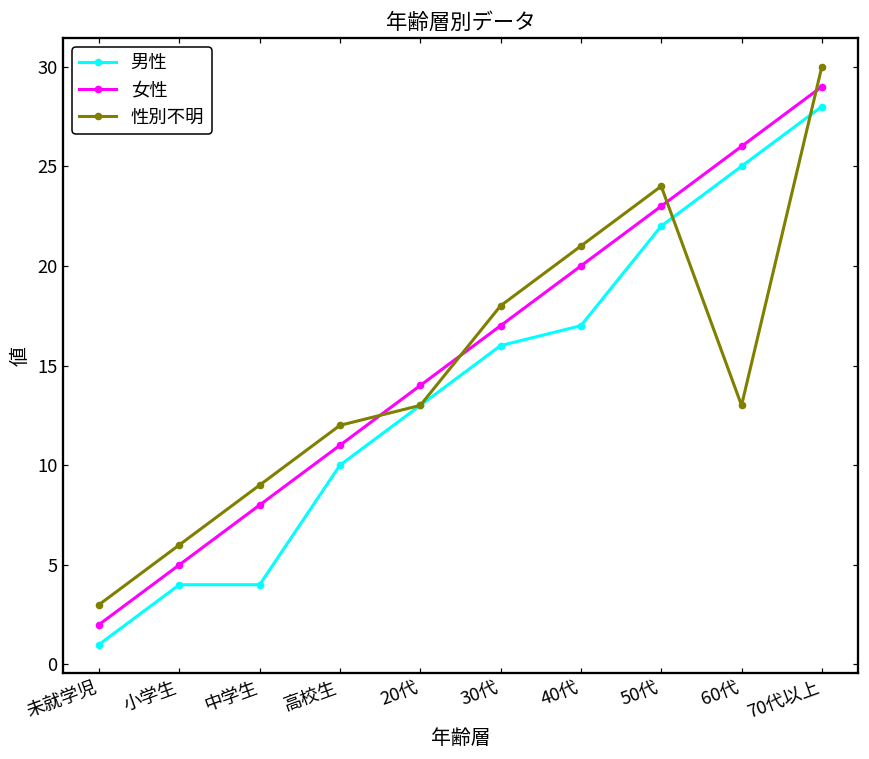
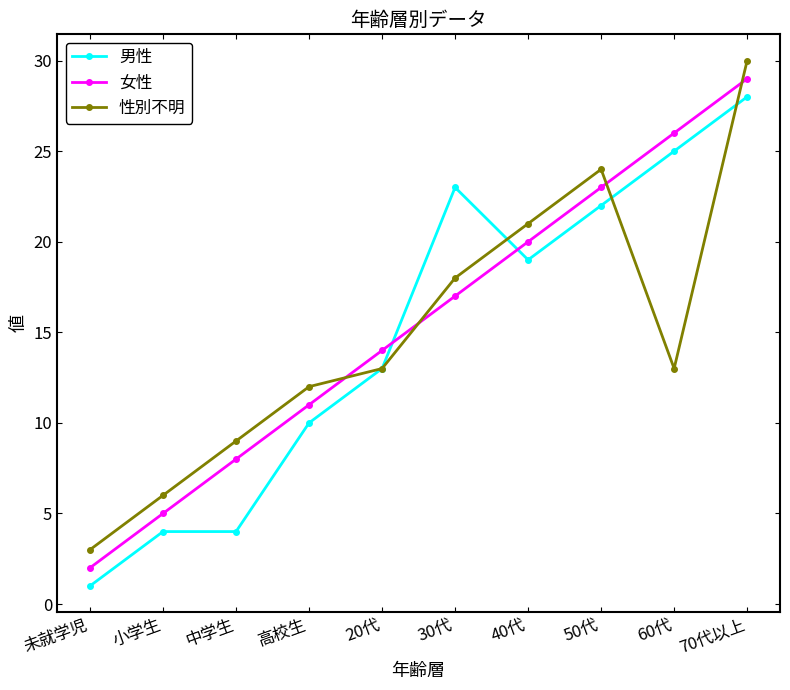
  {
    "男性": {
      "未就学児": 1,
      "小学生": 4,
      "中学生": 4,
      "高校生": 10,
-     "30代": 16,
-     "40代": 17,
+     "30代": 23,
+     "40代": 19,
      "50代": 22,
      "60代": 25,
      "70代以上": 28
    },
    "女性": {
      "未就学児": 2,
      "小学生": 5,
      "中学生": 8,
      "高校生": 11,
      "20代": 14,
      "30代": 17,
      "40代": 20,
      "50代": 23,
      "60代": 26,
      "70代以上": 29
    },
    "性別不明": {
      "未就学児": 3,
      "小学生": 6,
      "中学生": 9,
      "高校生": 12,
      "30代": 18,
      "40代": 21,
      "50代": 24,
      "60代": 13,
      "70代以上": 30
    }
  }
